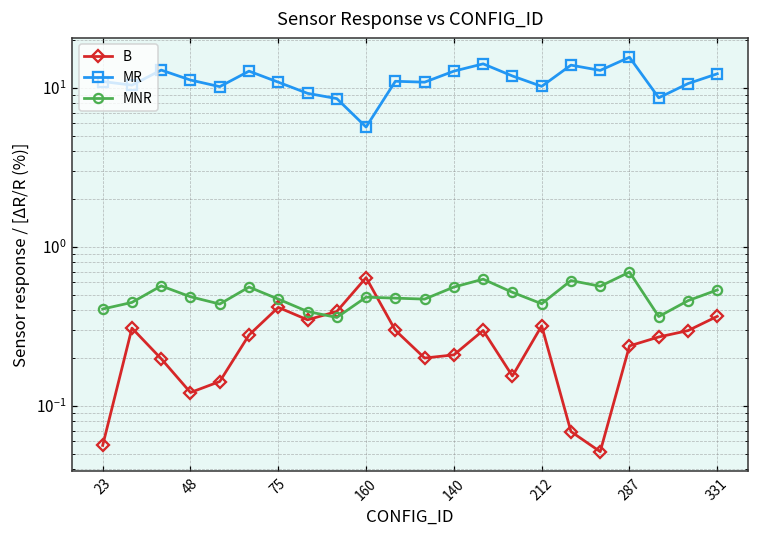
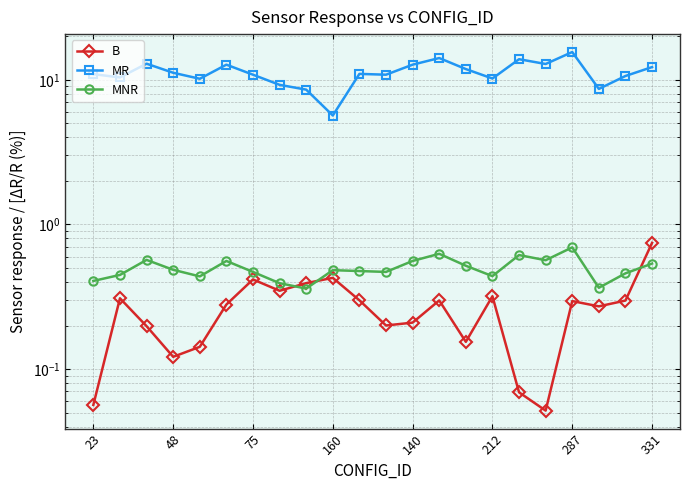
  {
    "B": {
      "23": 0.056,
      "48": 0.12,
      "75": 0.42,
-     "160": 0.6,
+     "160": 0.43,
      "140": 0.21,
      "212": 0.32,
-     "287": 0.24,
-     "331": 0.37
+     "287": 0.30,
+     "331": 0.7
    },
    "MR": {
      "48": 11,
      "75": 11,
      "160": 5.7,
      "140": 13,
      "212": 10,
      "287": 16,
      "331": 12
    },
    "MNR": {
      "23": 0.41,
      "48": 0.49,
      "75": 0.47,
      "160": 0.48,
      "140": 0.56,
      "212": 0.44,
      "287": 0.7,
      "331": 0.54
    }
  }
